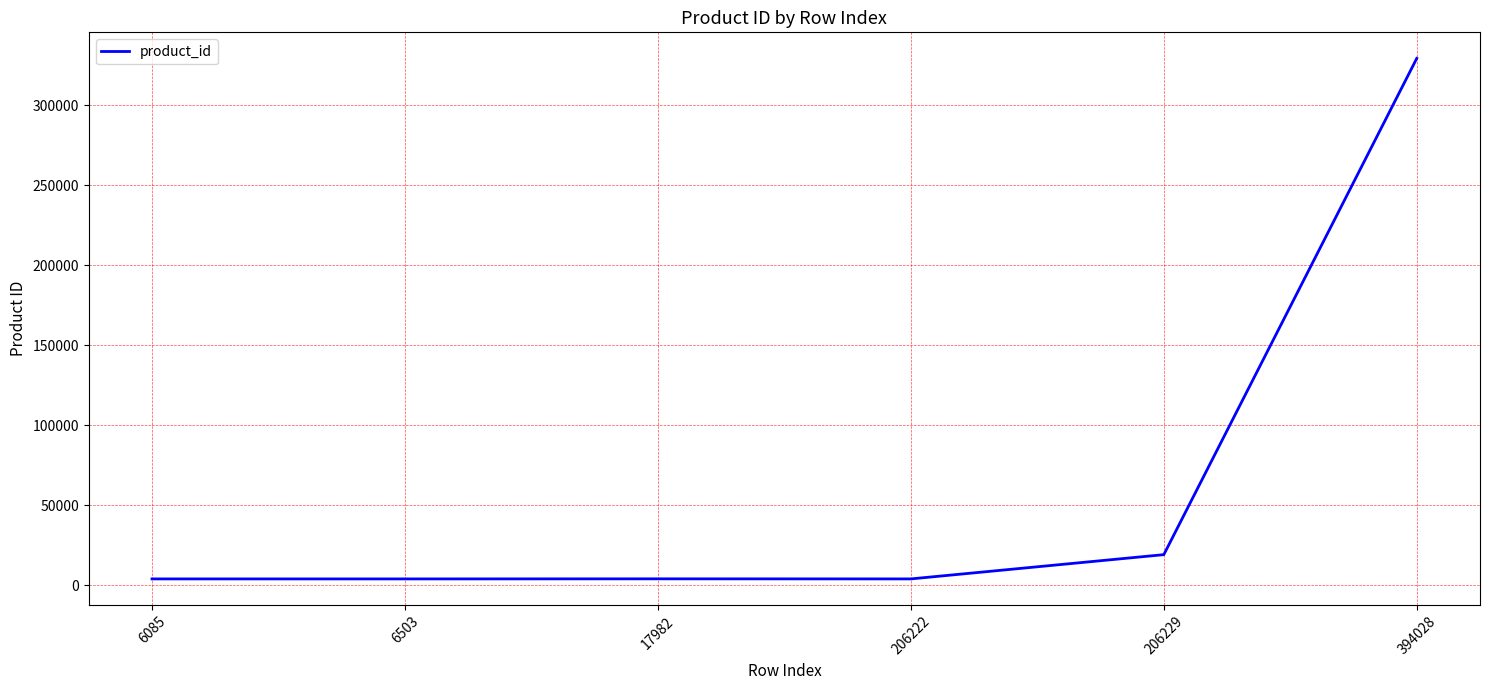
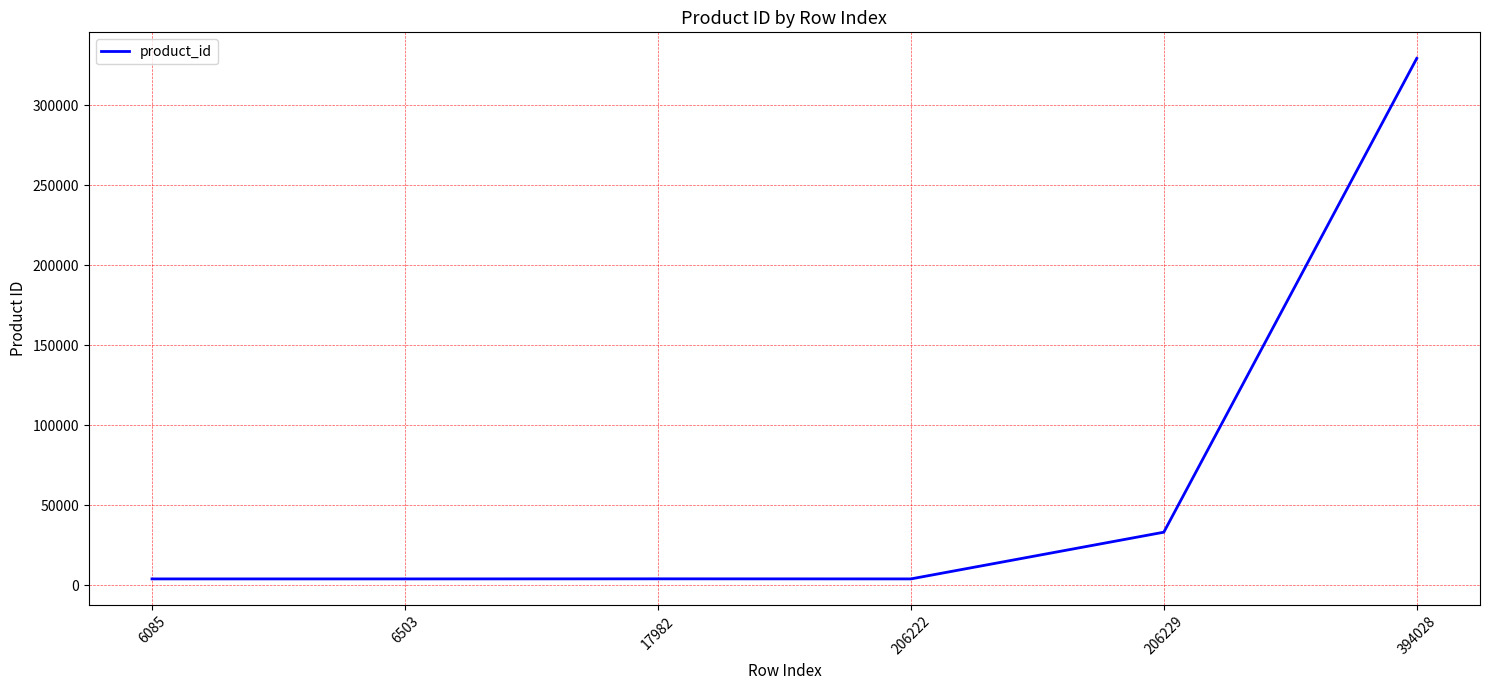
  {
    "6085": 4000,
    "6503": 4000,
    "17982": 4000,
    "206222": 4000,
-   "206229": 19000,
+   "206229": 33000,
    "394028": 329000
  }
